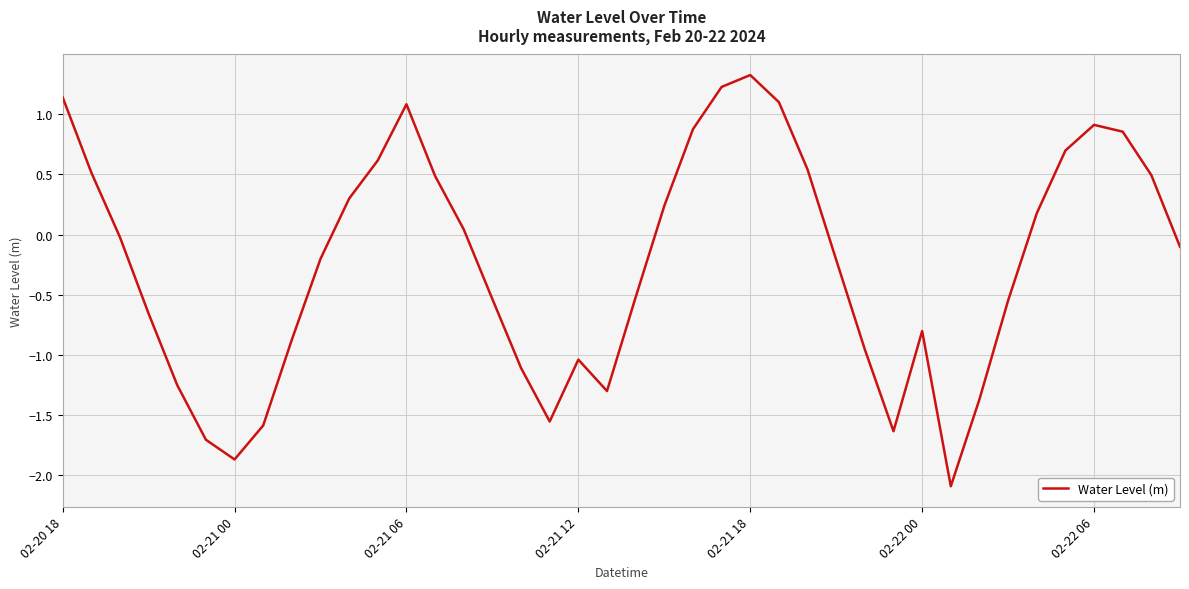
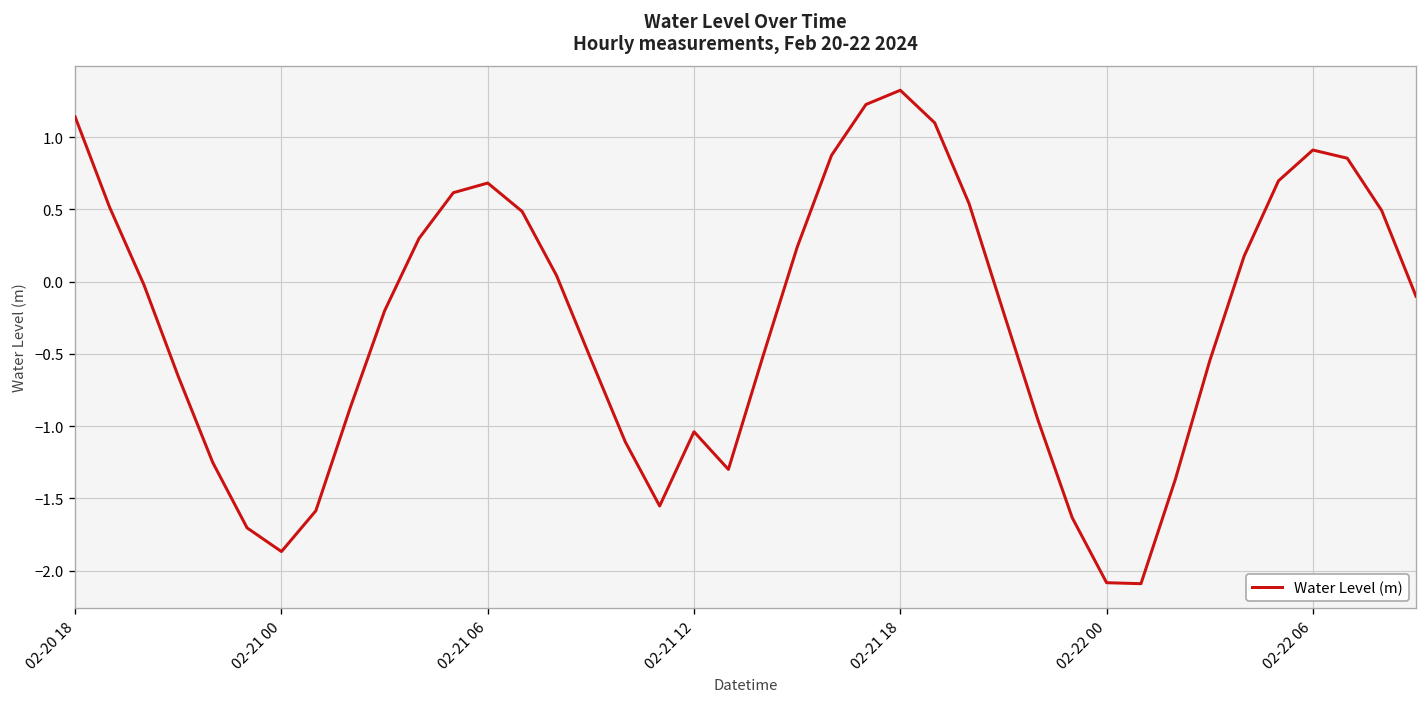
  {
    "02-20 18": 1.14,
    "02-21 00": -1.87,
-   "02-21 06": 1.08,
+   "02-21 06": 0.68,
    "02-21 12": -1.04,
    "02-21 18": 1.33,
-   "02-22 00": -0.80,
+   "02-22 00": -2.08,
    "02-22 06": 0.91
  }
